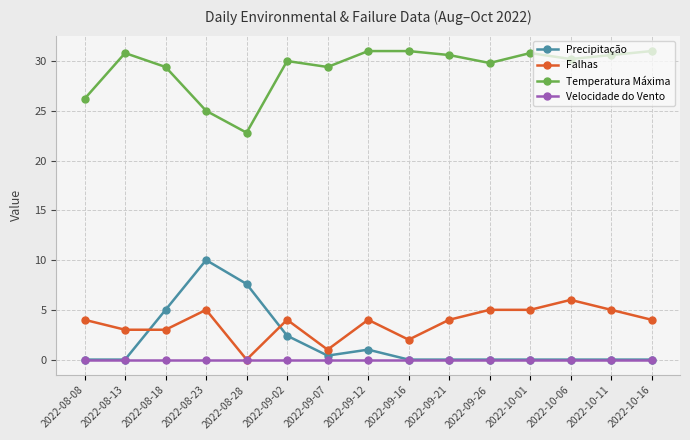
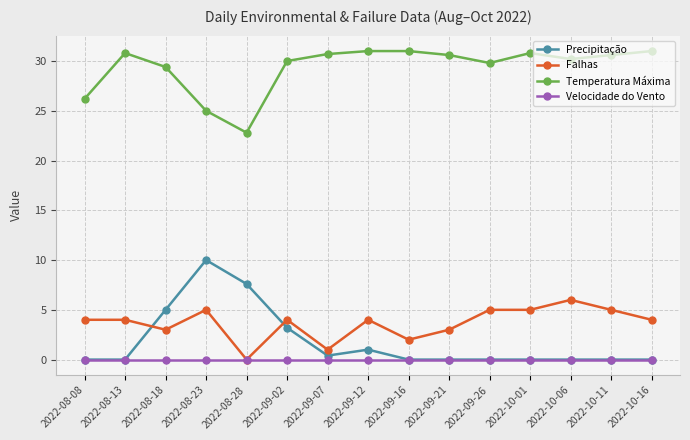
  {
    "Precipitação": {
      "2022-08-18": 5,
      "2022-08-23": 10,
      "2022-08-28": 8,
-     "2022-09-02": 2,
+     "2022-09-02": 3,
      "2022-09-07": 0,
      "2022-09-12": 1
    },
    "Falhas": {
      "2022-08-08": 4,
-     "2022-08-13": 3,
+     "2022-08-13": 4,
      "2022-08-18": 3,
      "2022-08-23": 5,
      "2022-09-02": 4,
      "2022-09-07": 1,
      "2022-09-12": 4,
      "2022-09-16": 2,
-     "2022-09-21": 4,
+     "2022-09-21": 3,
      "2022-09-26": 5,
      "2022-10-01": 5,
      "2022-10-06": 6,
      "2022-10-11": 5,
      "2022-10-16": 4
    },
    "Temperatura Máxima": {
      "2022-08-08": 26,
      "2022-08-13": 31,
      "2022-08-18": 29,
      "2022-08-23": 25,
      "2022-08-28": 23,
      "2022-09-02": 30,
-     "2022-09-07": 29,
+     "2022-09-07": 31,
      "2022-09-12": 31,
      "2022-09-16": 31,
      "2022-09-21": 31,
      "2022-09-26": 30,
      "2022-10-01": 31
    },
    "Velocidade do Vento": {
      "2022-08-18": 0,
      "2022-08-23": 0,
      "2022-09-02": 0,
      "2022-09-07": 0,
      "2022-09-12": 0
    }
  }
